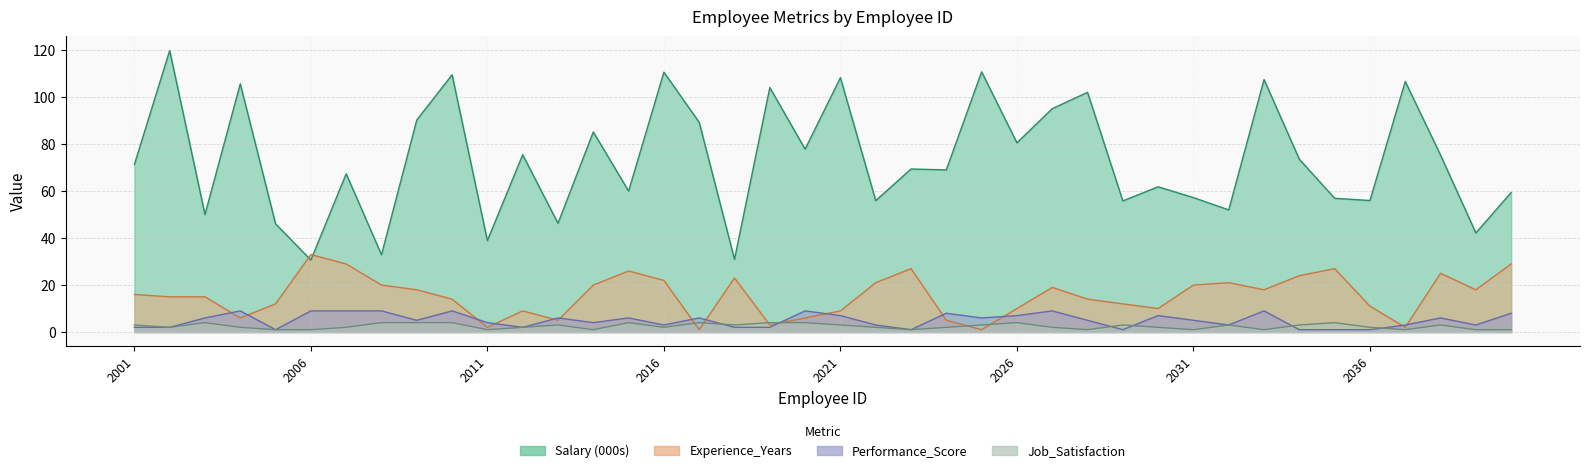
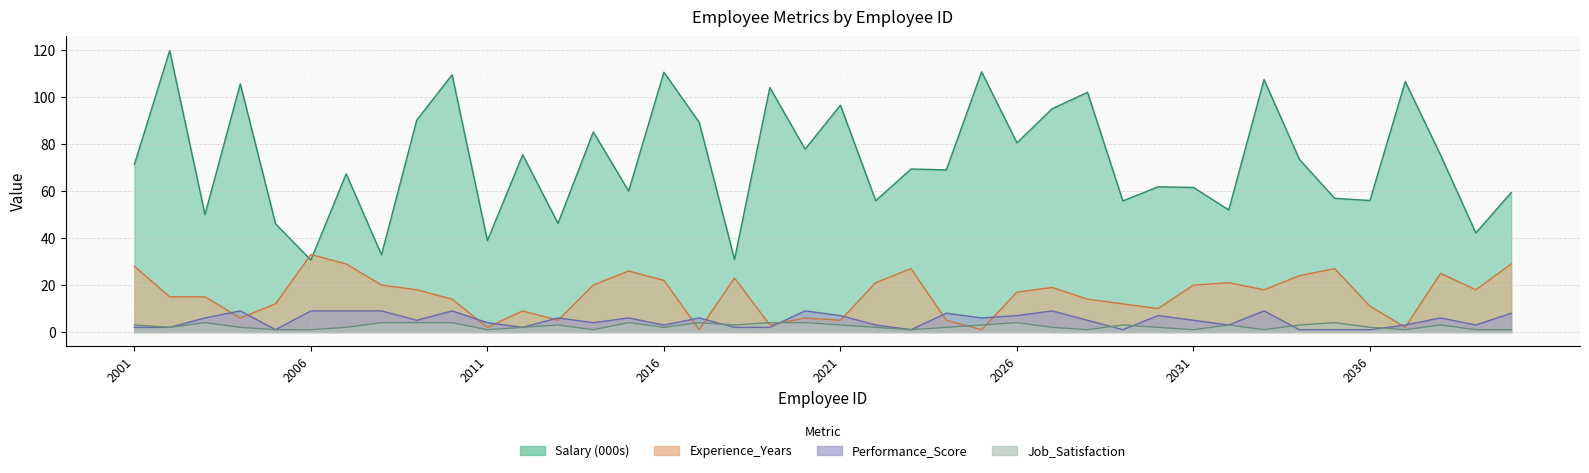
  {
    "Salary (000s)": {
      "2001": 71,
      "2006": 31,
      "2011": 39,
      "2016": 111,
-     "2021": 108,
+     "2021": 97,
      "2026": 81,
-     "2031": 57,
+     "2031": 62,
      "2036": 56
    },
    "Experience_Years": {
-     "2001": 16,
+     "2001": 28,
      "2006": 33,
      "2016": 22,
-     "2021": 9,
-     "2026": 10,
+     "2021": 5,
+     "2026": 17,
      "2031": 20,
      "2036": 11
    }
  }
